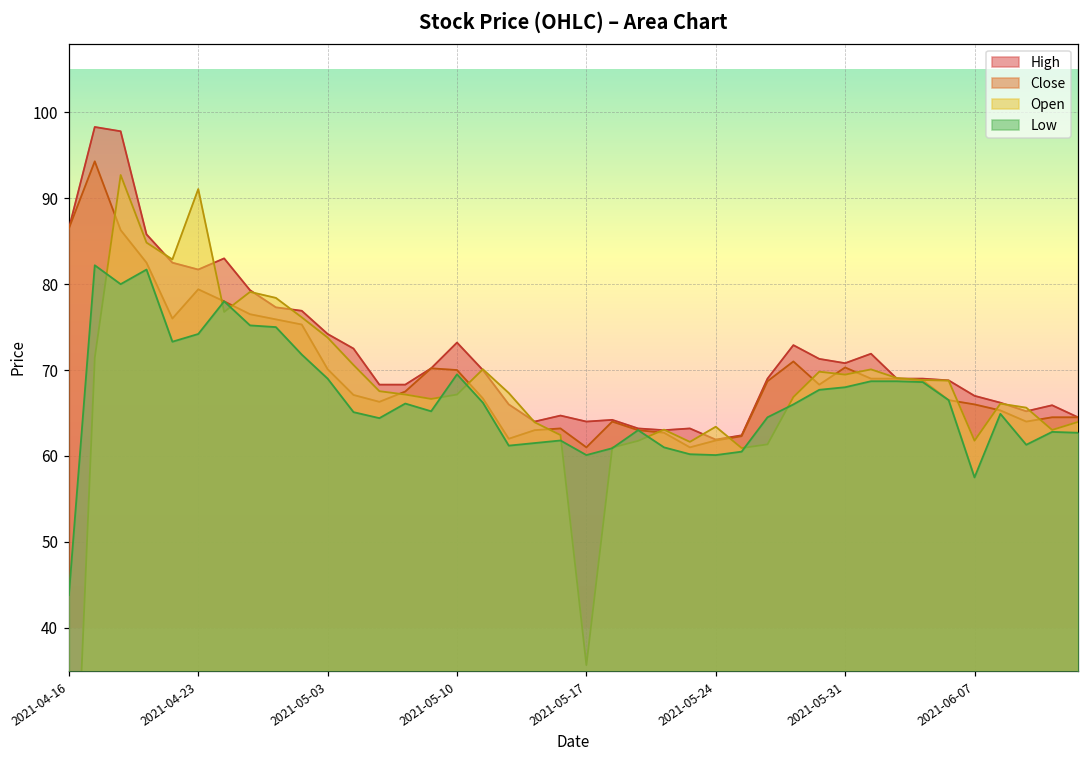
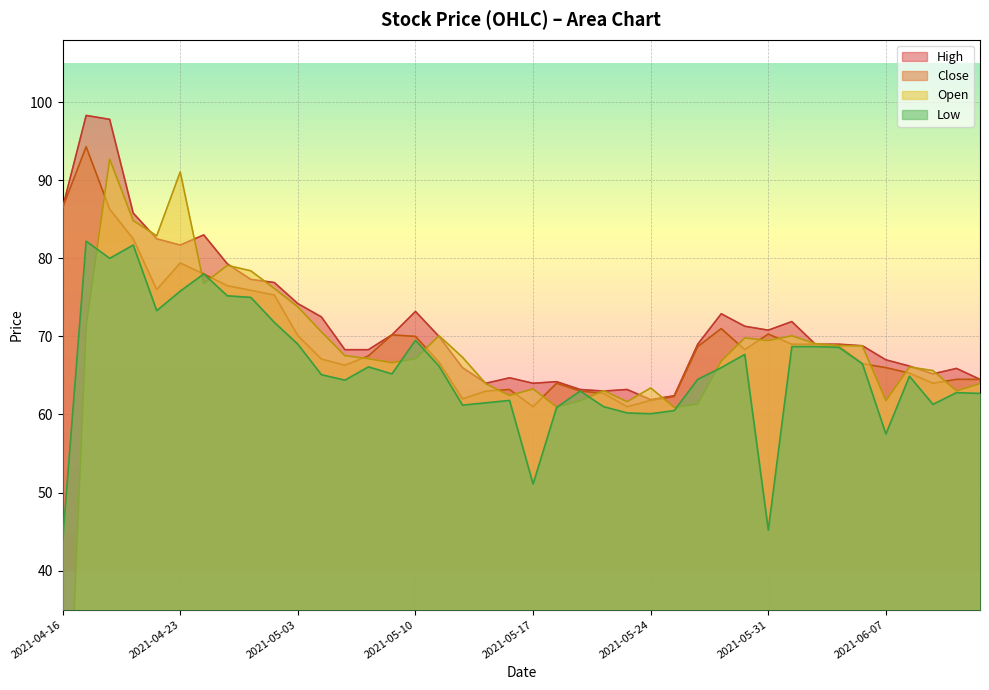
  {
    "Open": {
      "2021-04-23": 91,
      "2021-05-03": 74,
      "2021-05-10": 67,
-     "2021-05-17": 36,
+     "2021-05-17": 63,
      "2021-05-24": 63,
      "2021-05-31": 69,
      "2021-06-07": 62
    },
    "Low": {
      "2021-04-16": 44,
-     "2021-04-23": 74,
+     "2021-04-23": 76,
      "2021-05-03": 69,
      "2021-05-10": 70,
-     "2021-05-17": 60,
+     "2021-05-17": 51,
      "2021-05-24": 60,
-     "2021-05-31": 68,
+     "2021-05-31": 45,
      "2021-06-07": 58
    }
  }
